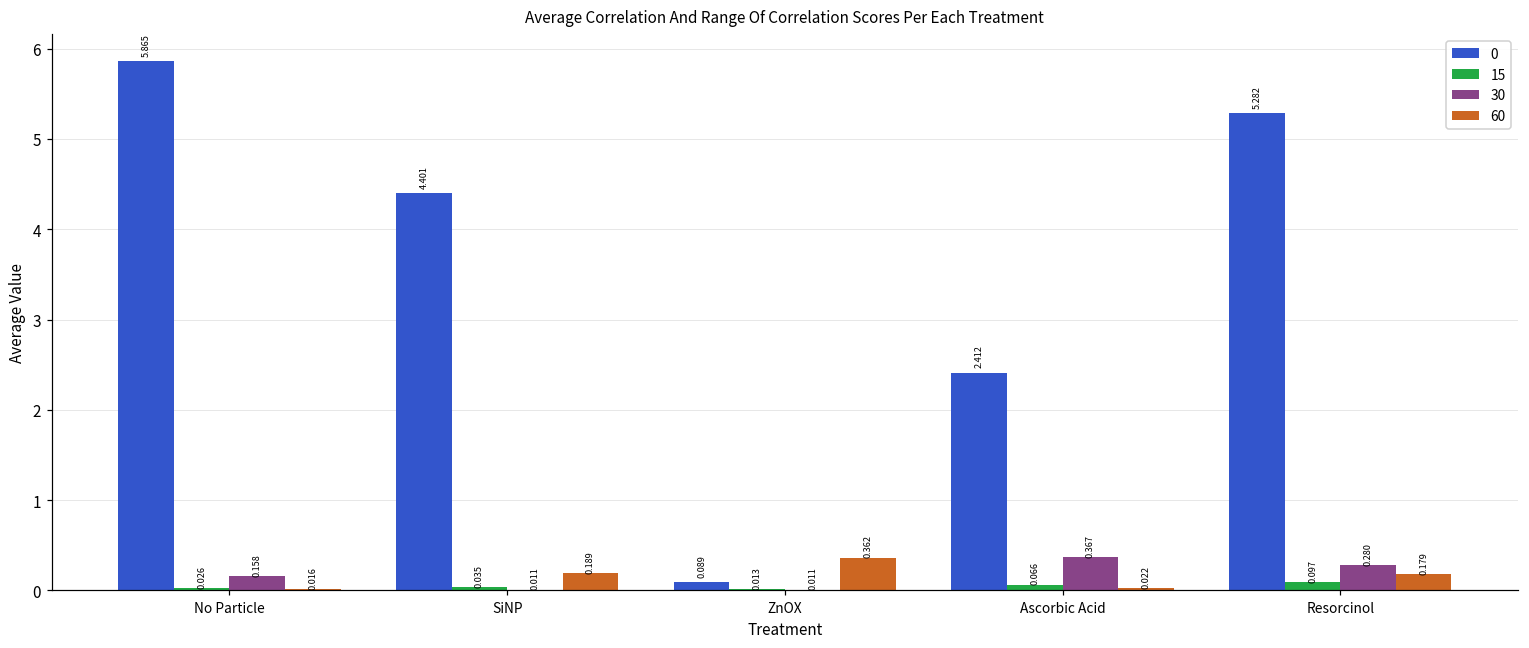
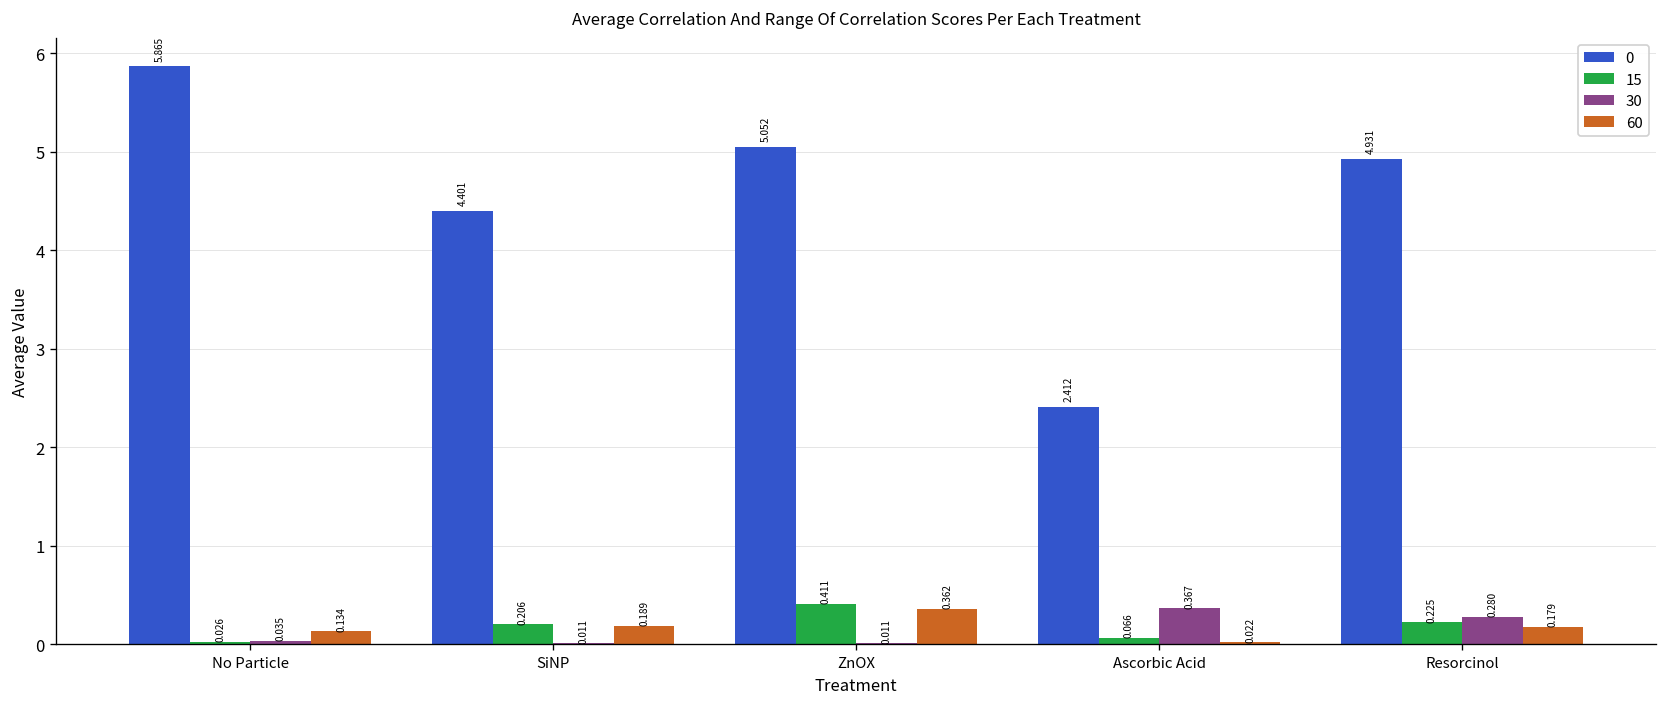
  {
    "0": {
      "No Particle": 5.865,
      "SiNP": 4.401,
-     "ZnOX": 0.089,
+     "ZnOX": 5.052,
      "Ascorbic Acid": 2.412,
-     "Resorcinol": 5.282
+     "Resorcinol": 4.931
    },
    "15": {
      "No Particle": 0.026,
-     "SiNP": 0.035,
-     "ZnOX": 0.013,
+     "SiNP": 0.206,
+     "ZnOX": 0.411,
      "Ascorbic Acid": 0.066,
-     "Resorcinol": 0.097
+     "Resorcinol": 0.225
    },
    "30": {
-     "No Particle": 0.158,
+     "No Particle": 0.035,
      "SiNP": 0.011,
      "ZnOX": 0.011,
      "Ascorbic Acid": 0.367,
      "Resorcinol": 0.280
    },
    "60": {
-     "No Particle": 0.016,
+     "No Particle": 0.134,
      "SiNP": 0.189,
      "ZnOX": 0.362,
      "Ascorbic Acid": 0.022,
      "Resorcinol": 0.179
    }
  }
